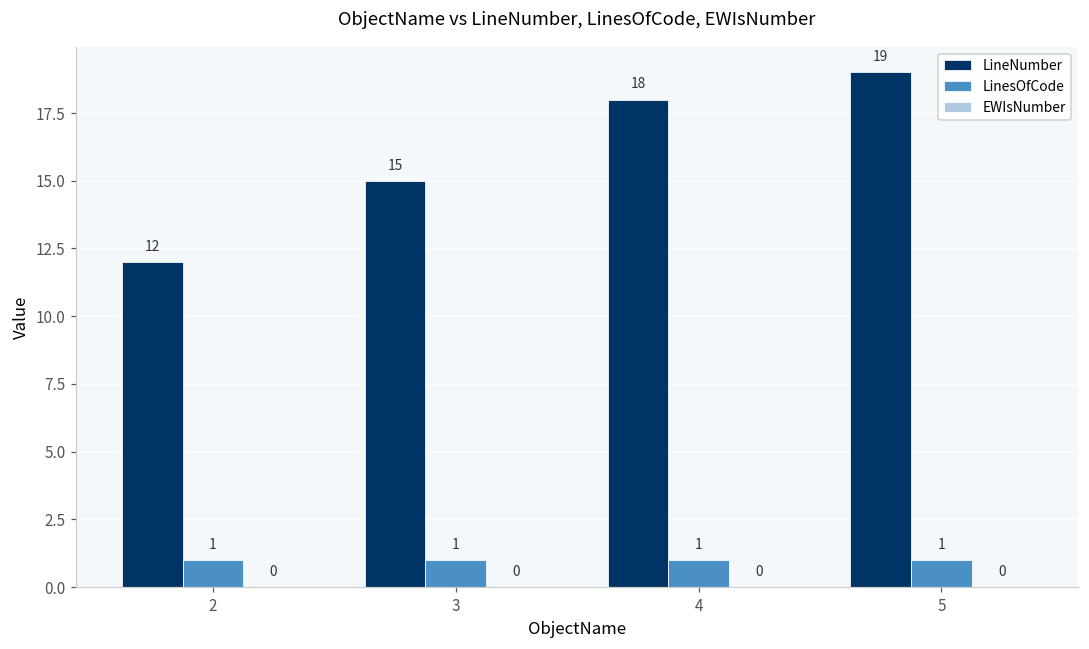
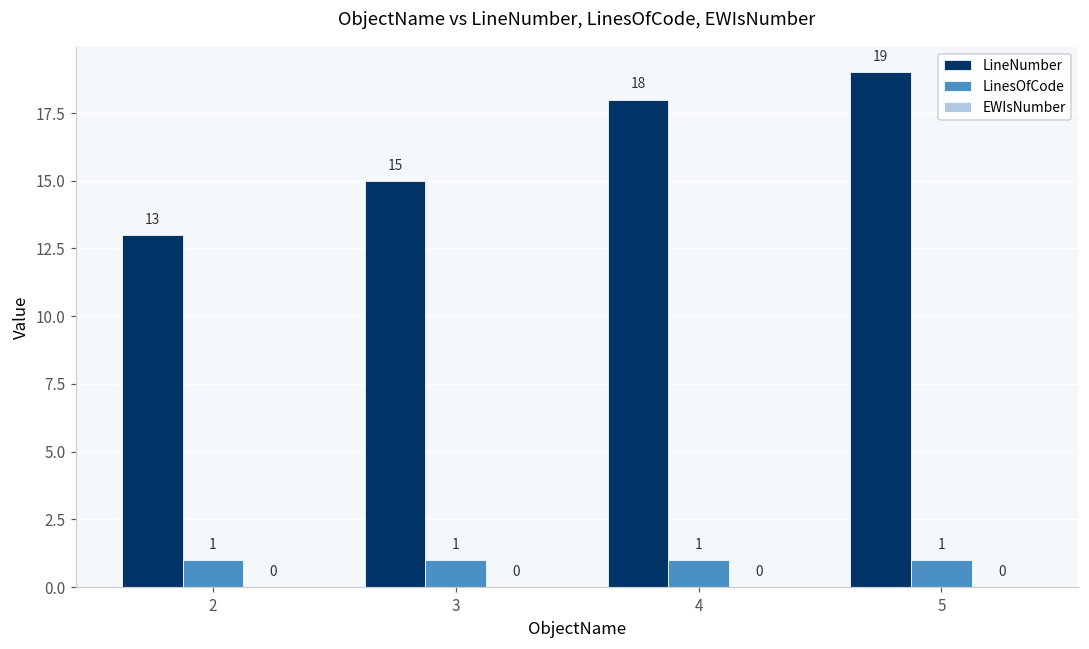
  {
    "LineNumber": {
-     "2": 12,
+     "2": 13,
      "3": 15,
      "4": 18,
      "5": 19
    },
    "LinesOfCode": {
      "2": 1,
      "3": 1,
      "4": 1,
      "5": 1
    },
    "EWIsNumber": {
      "2": 0,
      "3": 0,
      "4": 0,
      "5": 0
    }
  }
